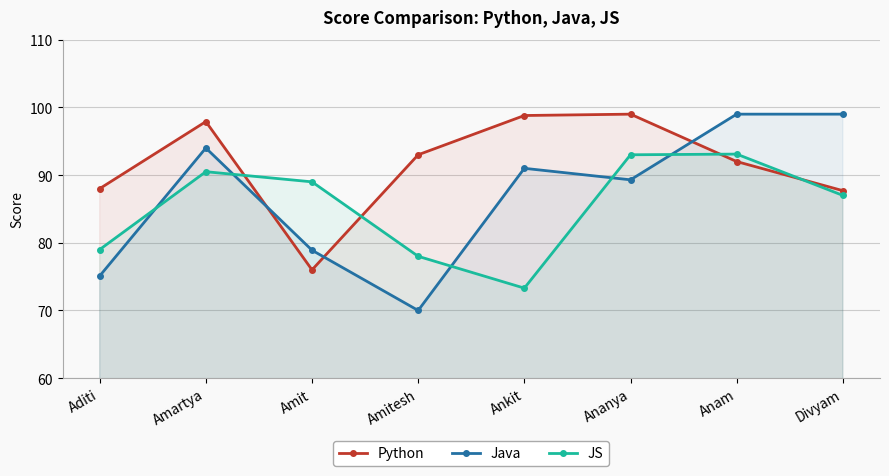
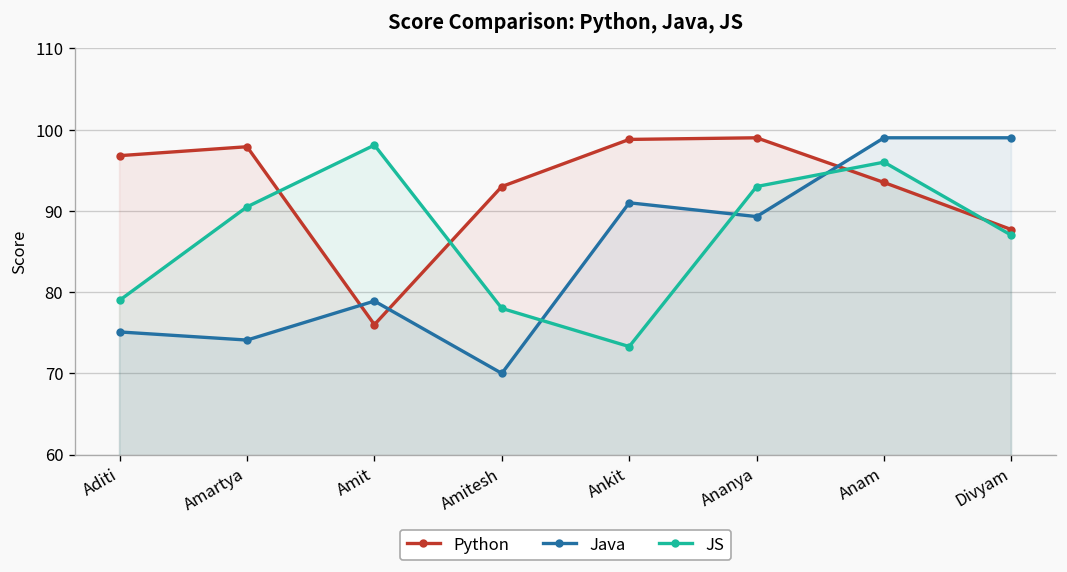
  {
    "Python": {
-     "Aditi": 88,
+     "Aditi": 97,
      "Amartya": 98,
      "Amit": 76,
      "Amitesh": 93,
      "Ankit": 99,
      "Ananya": 99,
-     "Anam": 92,
+     "Anam": 94,
      "Divyam": 88
    },
    "Java": {
      "Aditi": 75,
-     "Amartya": 94,
+     "Amartya": 74,
      "Amit": 79,
      "Amitesh": 70,
      "Ankit": 91,
      "Ananya": 89,
      "Anam": 99,
      "Divyam": 99
    },
    "JS": {
      "Aditi": 79,
      "Amartya": 91,
-     "Amit": 89,
+     "Amit": 98,
      "Amitesh": 78,
      "Ankit": 73,
      "Ananya": 93,
-     "Anam": 93,
+     "Anam": 96,
      "Divyam": 87
    }
  }
